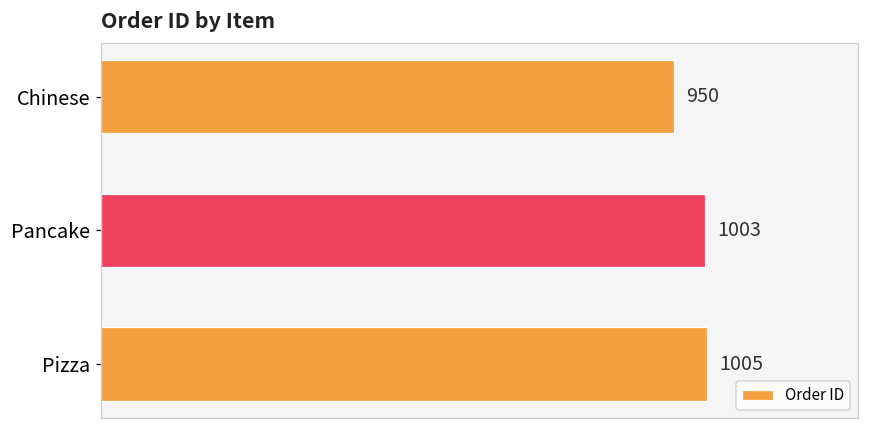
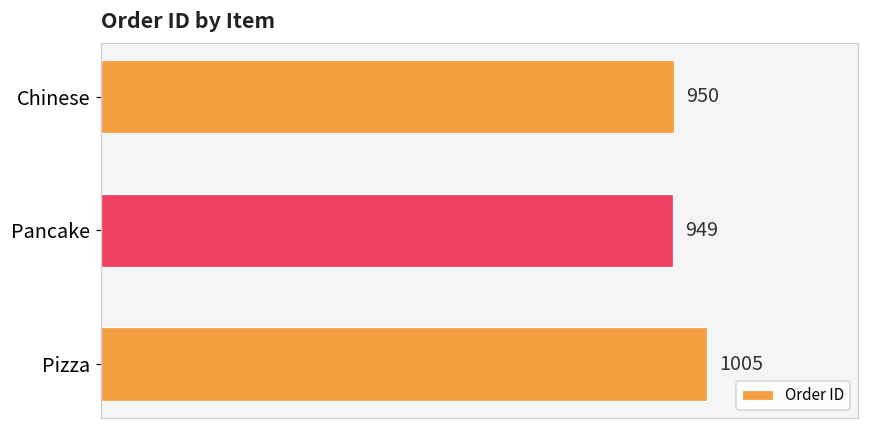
  {
    "Chinese": 950,
-   "Pancake": 1003,
+   "Pancake": 949,
    "Pizza": 1005
  }
